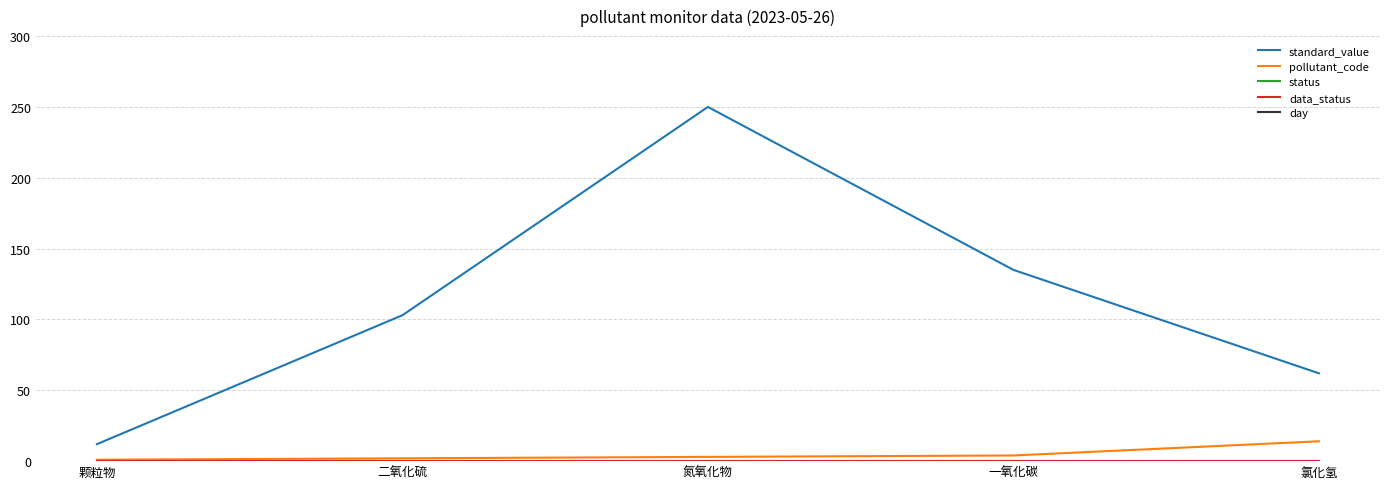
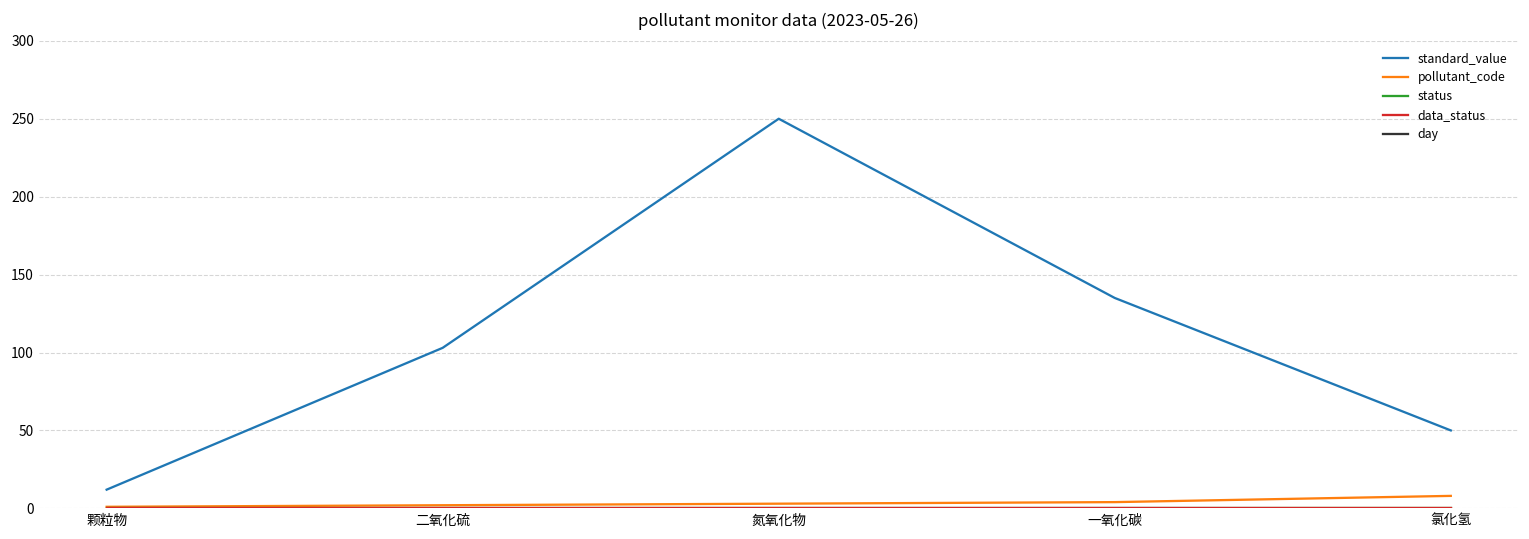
  {
    "standard_value": {
      "颗粒物": 12,
      "二氧化硫": 103,
      "氮氧化物": 250,
      "一氧化碳": 135,
-     "氯化氢": 62
+     "氯化氢": 50
    },
    "pollutant_code": {
      "二氧化硫": 2,
      "氮氧化物": 3,
      "一氧化碳": 4,
-     "氯化氢": 14
+     "氯化氢": 8
    },
    "data_status": {
      "二氧化硫": 0,
      "氮氧化物": 0,
      "一氧化碳": 0,
      "氯化氢": 0
    }
  }
